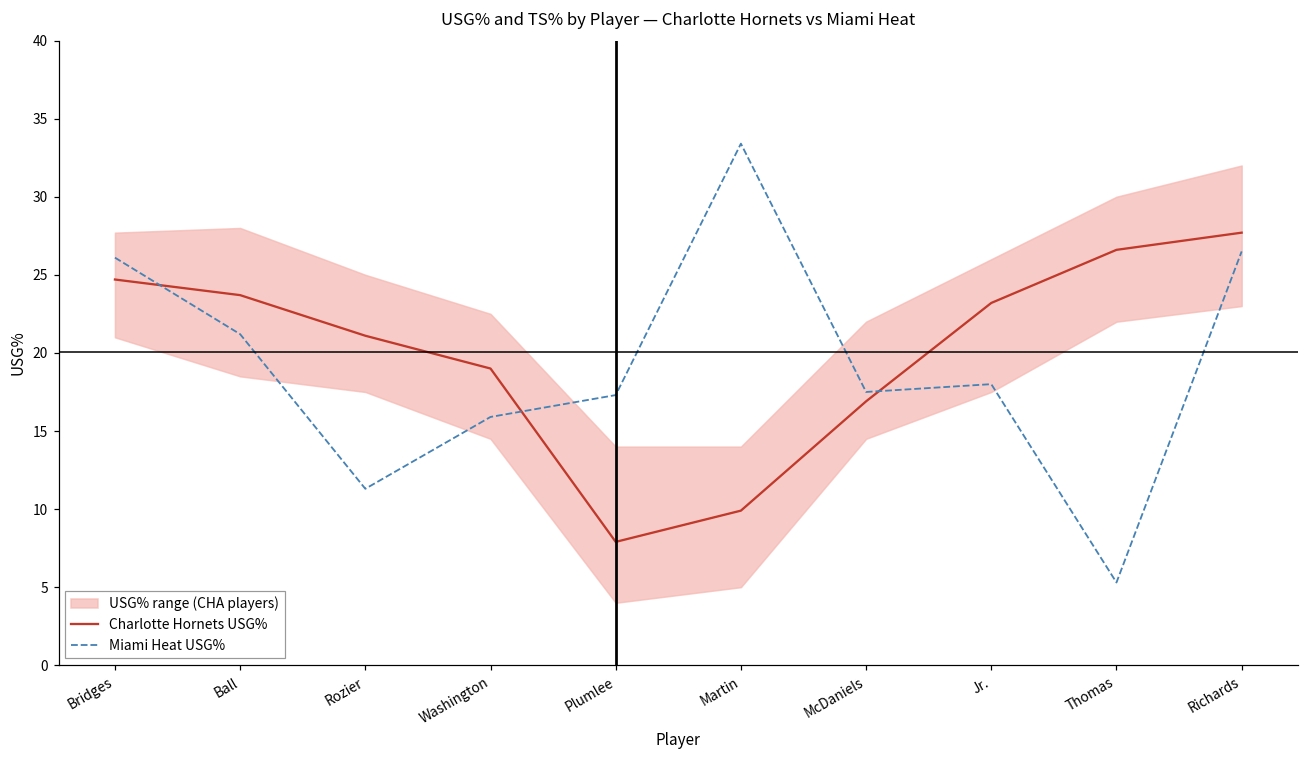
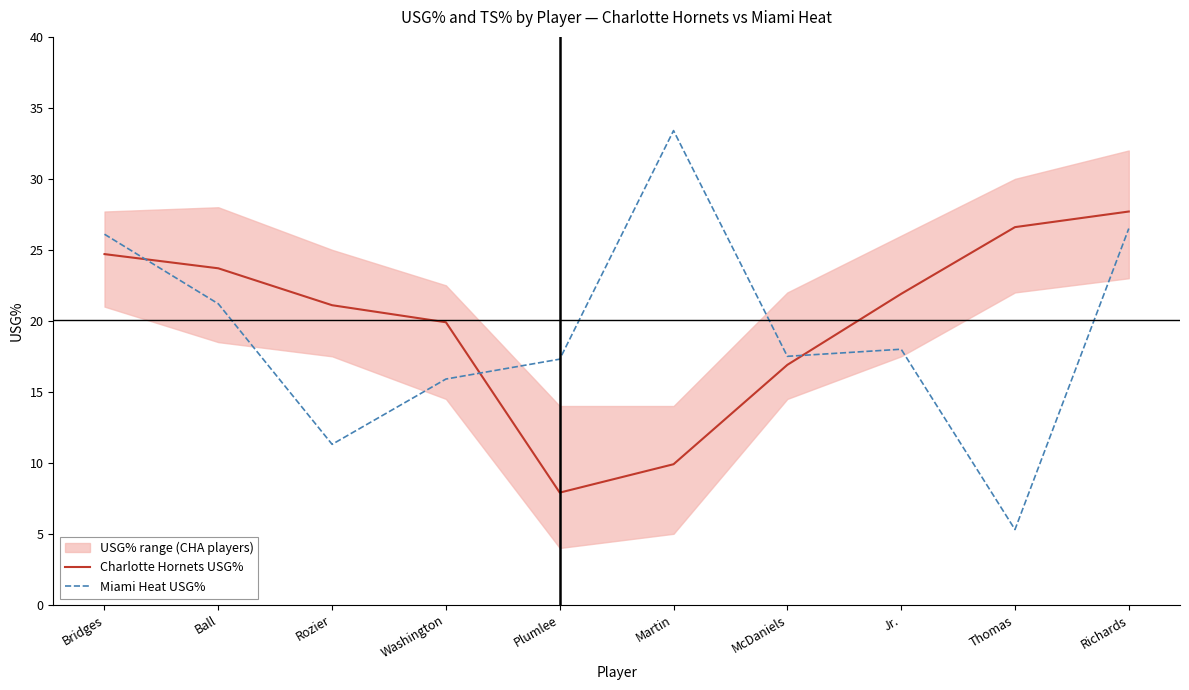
  {
    "Charlotte Hornets USG%": {
      "Bridges": 24.7,
      "Ball": 23.7,
      "Rozier": 21.1,
-     "Washington": 19.0,
+     "Washington": 19.9,
      "Plumlee": 7.9,
      "Martin": 9.9,
      "McDaniels": 16.9,
-     "Jr.": 23.2,
+     "Jr.": 21.9,
      "Thomas": 26.6,
      "Richards": 27.7
    },
    "Miami Heat USG%": {
      "Bridges": 26.1,
      "Ball": 21.2,
      "Rozier": 11.3,
      "Washington": 15.9,
      "Plumlee": 17.3,
      "Martin": 33.4,
      "McDaniels": 17.5,
      "Jr.": 18.0,
      "Thomas": 5.3,
      "Richards": 26.5
    }
  }
